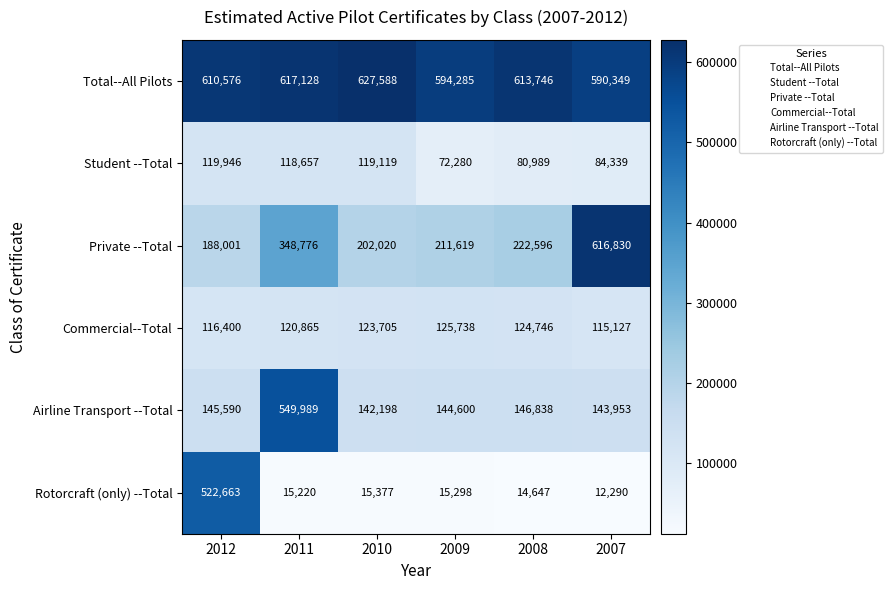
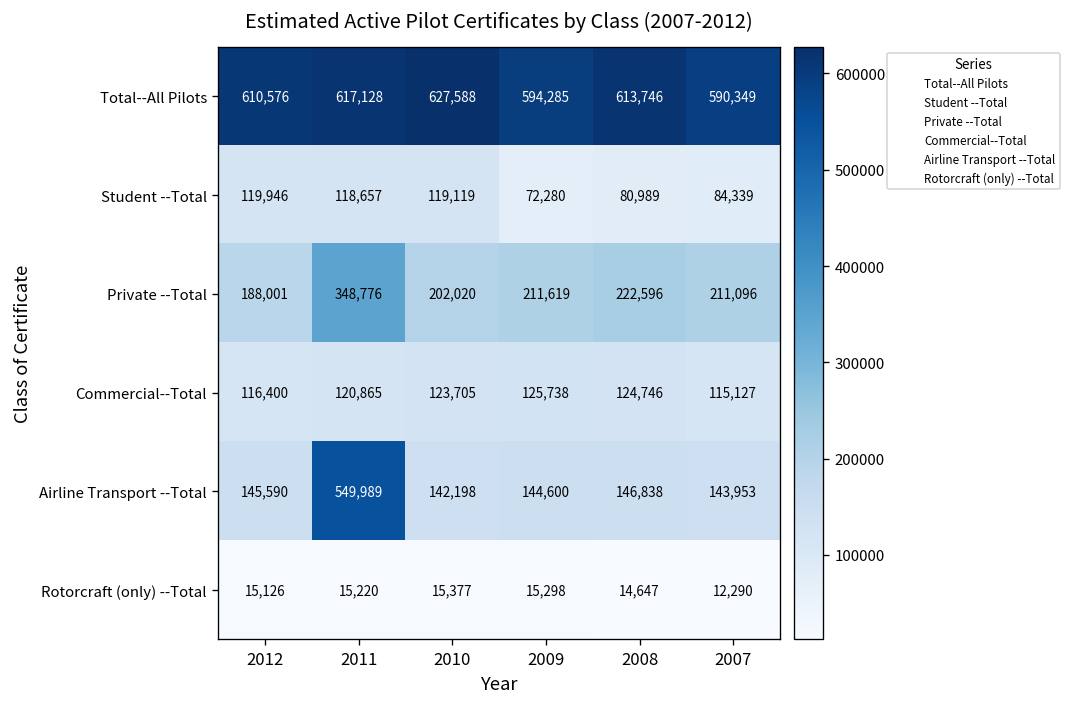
  {
    "Total--All Pilots": {
      "2012": "610,576",
      "2011": "617,128",
      "2010": "627,588",
      "2009": "594,285",
      "2008": "613,746",
      "2007": "590,349"
    },
    "Student --Total": {
      "2012": "119,946",
      "2011": "118,657",
      "2010": "119,119",
      "2009": "72,280",
      "2008": "80,989",
      "2007": "84,339"
    },
    "Private --Total": {
      "2012": "188,001",
      "2011": "348,776",
      "2010": "202,020",
      "2009": "211,619",
      "2008": "222,596",
-     "2007": "616,830"
+     "2007": "211,096"
    },
    "Commercial--Total": {
      "2012": "116,400",
      "2011": "120,865",
      "2010": "123,705",
      "2009": "125,738",
      "2008": "124,746",
      "2007": "115,127"
    },
    "Airline Transport --Total": {
      "2012": "145,590",
      "2011": "549,989",
      "2010": "142,198",
      "2009": "144,600",
      "2008": "146,838",
      "2007": "143,953"
    },
    "Rotorcraft (only) --Total": {
-     "2012": "522,663",
+     "2012": "15,126",
      "2011": "15,220",
      "2010": "15,377",
      "2009": "15,298",
      "2008": "14,647",
      "2007": "12,290"
    }
  }
